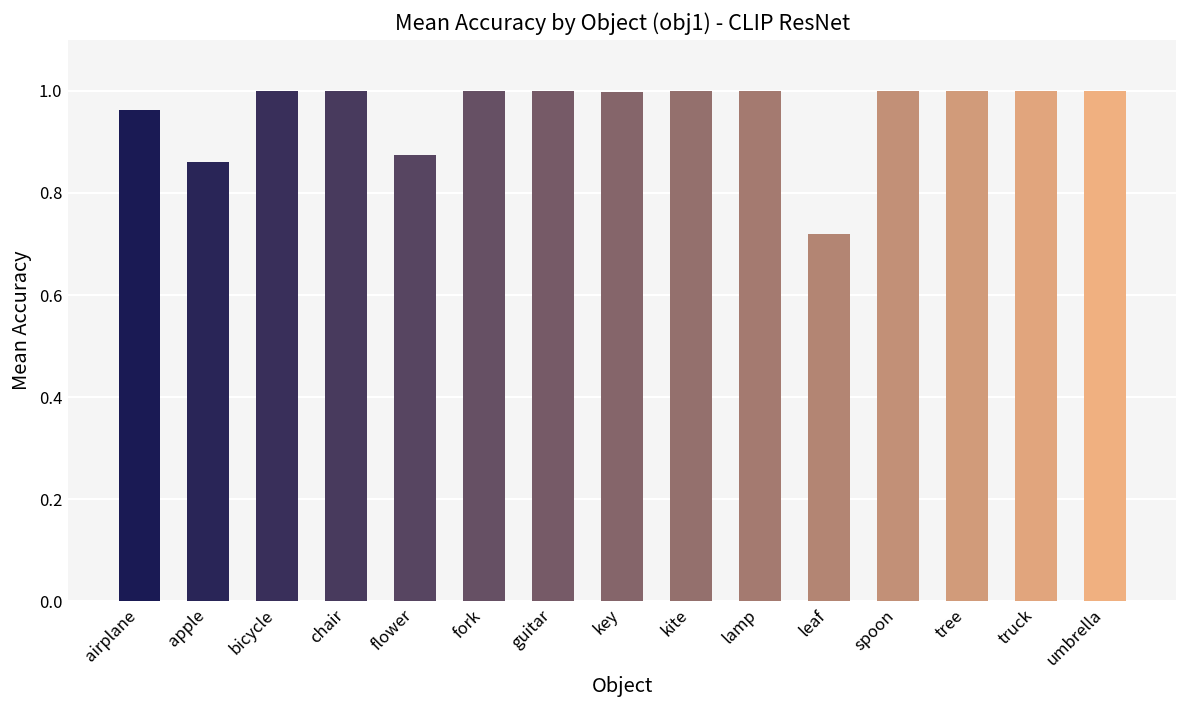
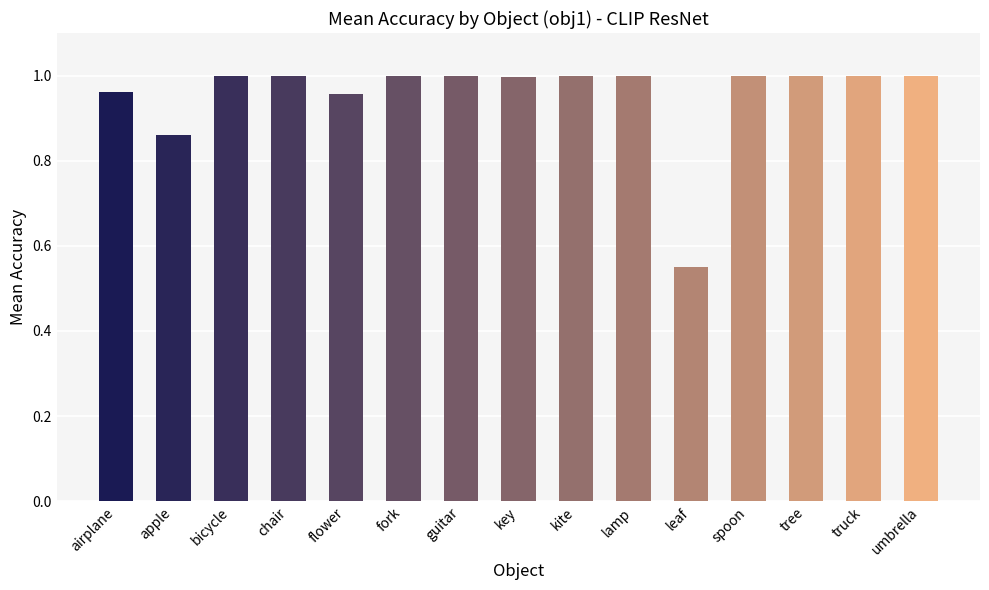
  {
    "airplane": 0.96,
    "apple": 0.86,
    "bicycle": 1.00,
    "chair": 1.00,
-   "flower": 0.88,
+   "flower": 0.96,
    "fork": 1.00,
    "guitar": 1.00,
    "key": 1.00,
    "kite": 1.00,
    "lamp": 1.00,
-   "leaf": 0.72,
+   "leaf": 0.55,
    "spoon": 1.00,
    "tree": 1.00,
    "truck": 1.00,
    "umbrella": 1.00
  }
